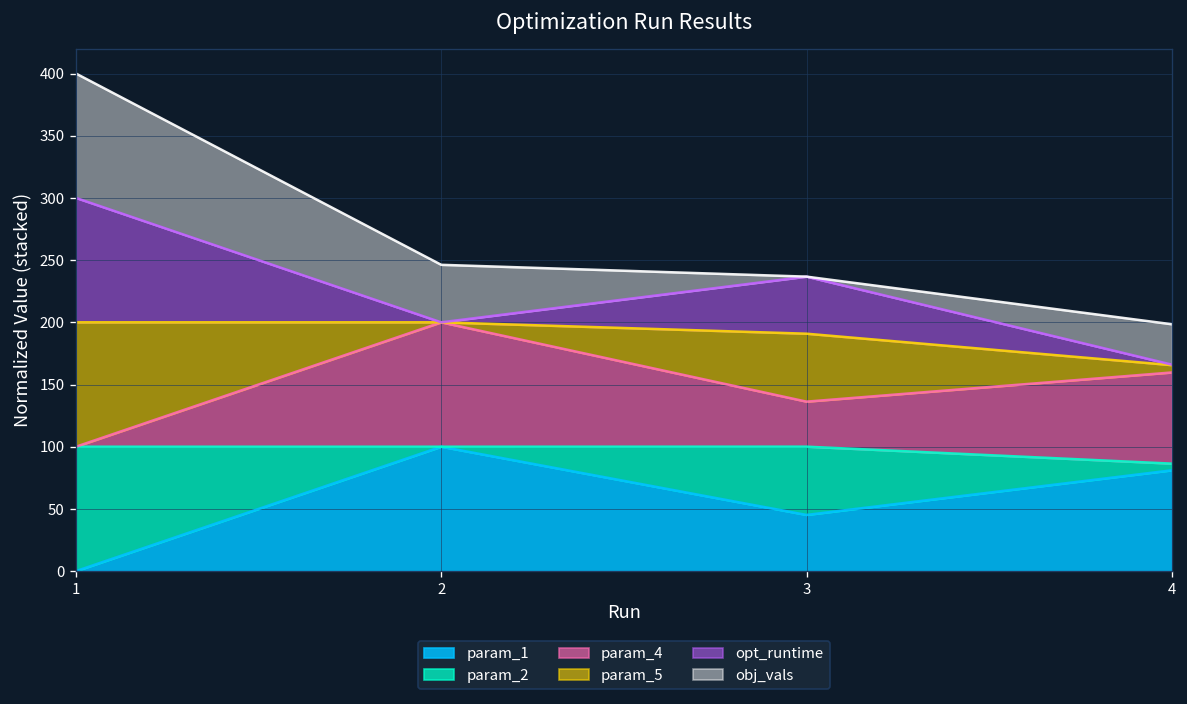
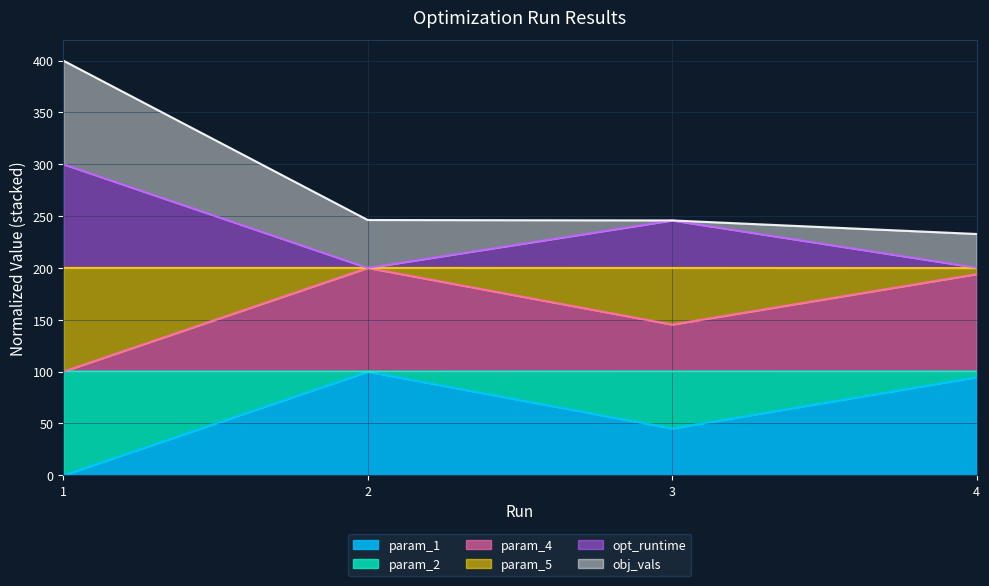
  {
    "param_1": {
      "1": 0,
      "3": 45,
-     "4": 81
+     "4": 95
    },
    "param_2": {
      "3": 55,
      "4": 5
    },
    "param_4": {
-     "3": 36,
-     "4": 73
+     "3": 45,
+     "4": 94
    },
    "param_5": {
      "1": 100,
      "3": 55
    },
    "opt_runtime": {
      "1": 100
    },
    "obj_vals": {
      "1": 100,
      "2": 46,
      "4": 32
    }
  }
